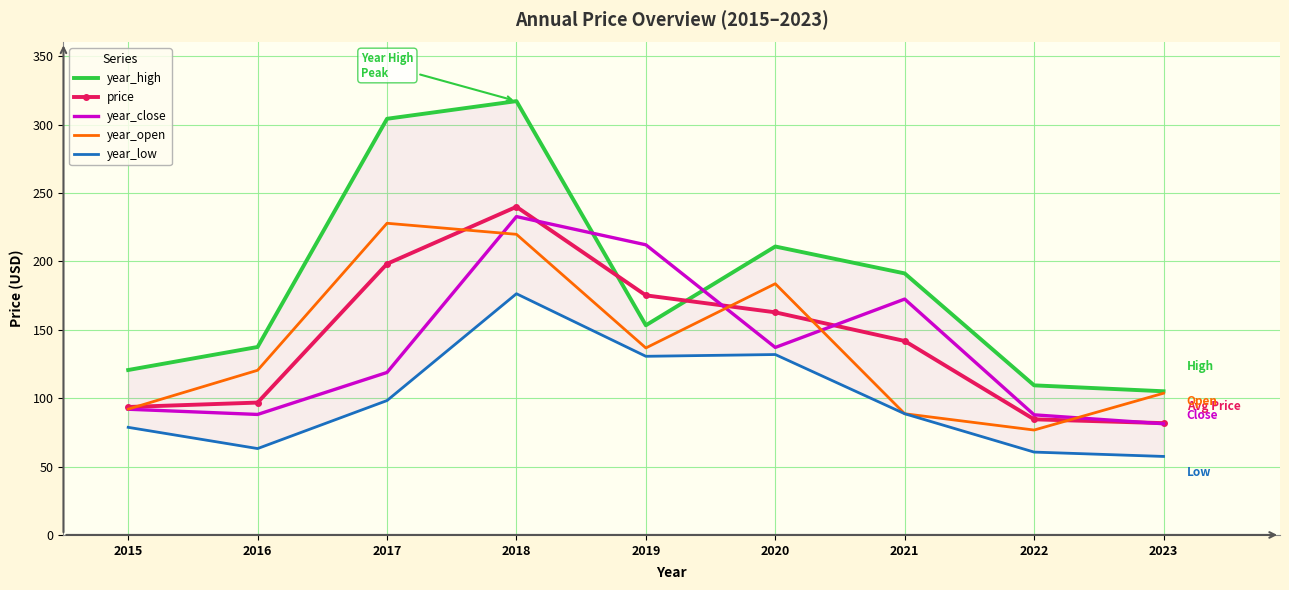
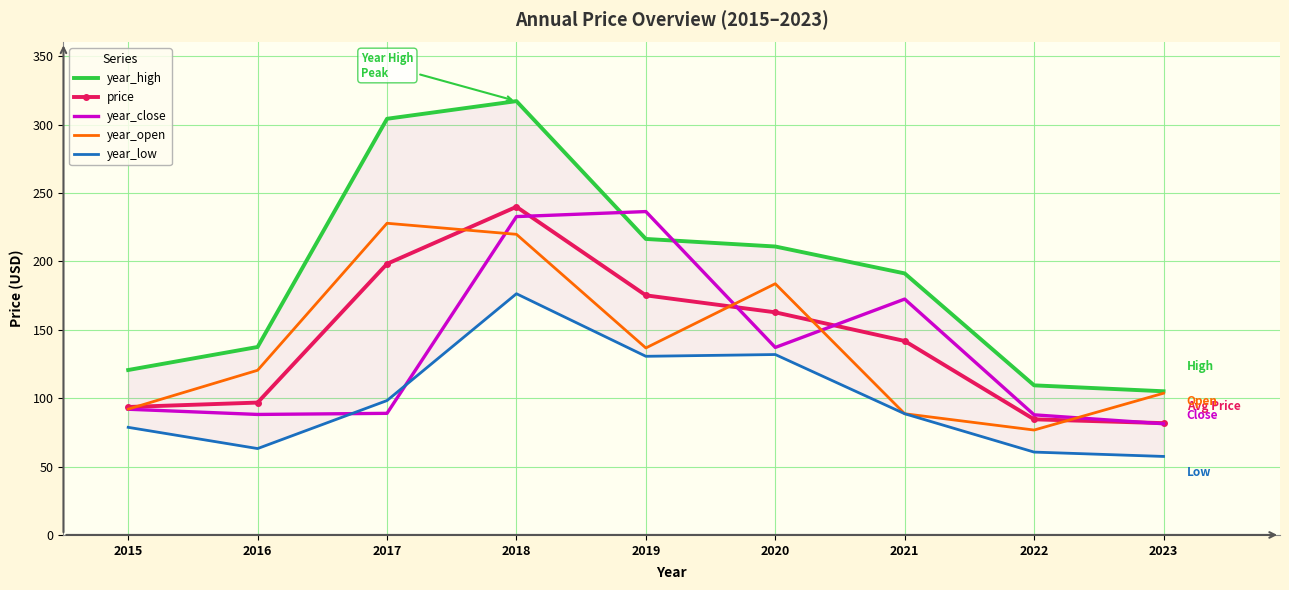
  {
    "year_high": {
      "2015": 121,
      "2016": 137,
      "2017": 304,
      "2018": 317,
-     "2019": 153,
+     "2019": 216,
      "2020": 211,
      "2021": 191,
      "2022": 109
    },
    "price": {
      "2016": 97,
      "2017": 198,
      "2018": 240,
      "2019": 175,
      "2020": 163,
      "2021": 142,
      "2022": 85
    },
    "year_close": {
      "2016": 88,
-     "2017": 119,
+     "2017": 89,
      "2018": 233,
-     "2019": 212,
+     "2019": 236,
      "2020": 137,
      "2021": 172,
      "2022": 88
    },
    "year_open": {
      "2016": 120,
      "2017": 228,
      "2018": 220,
      "2019": 137,
      "2020": 184,
      "2022": 77
    },
    "year_low": {
      "2015": 79,
      "2016": 63,
      "2017": 98,
      "2018": 176,
      "2019": 131,
      "2020": 132,
      "2022": 61,
      "2023": 57
    }
  }
